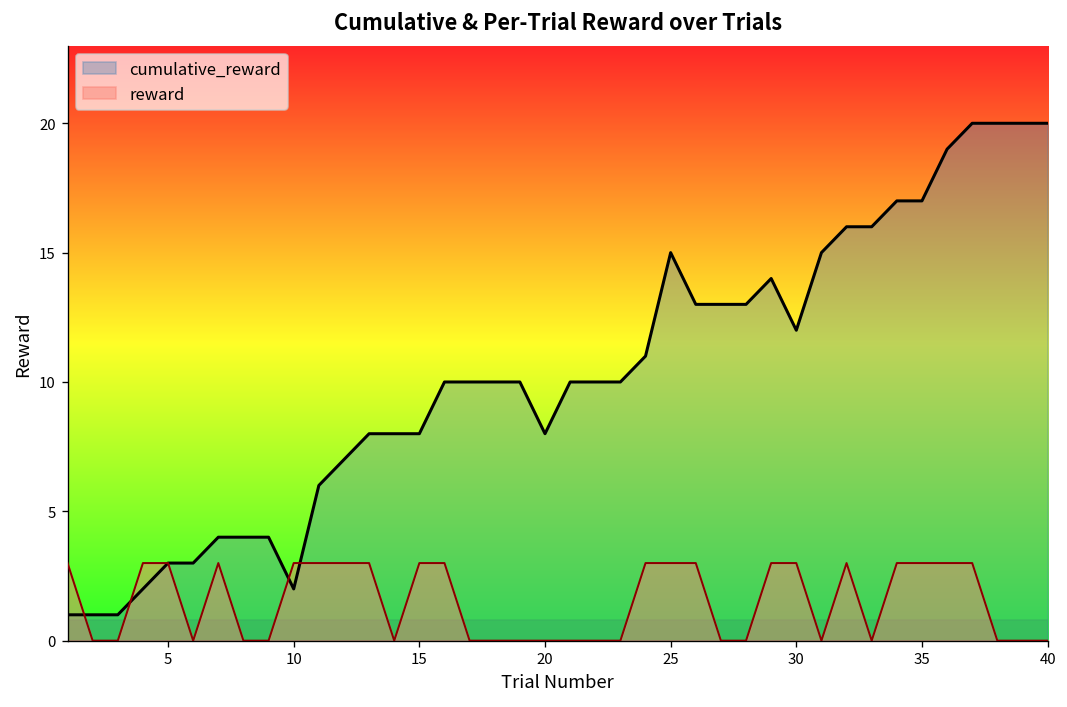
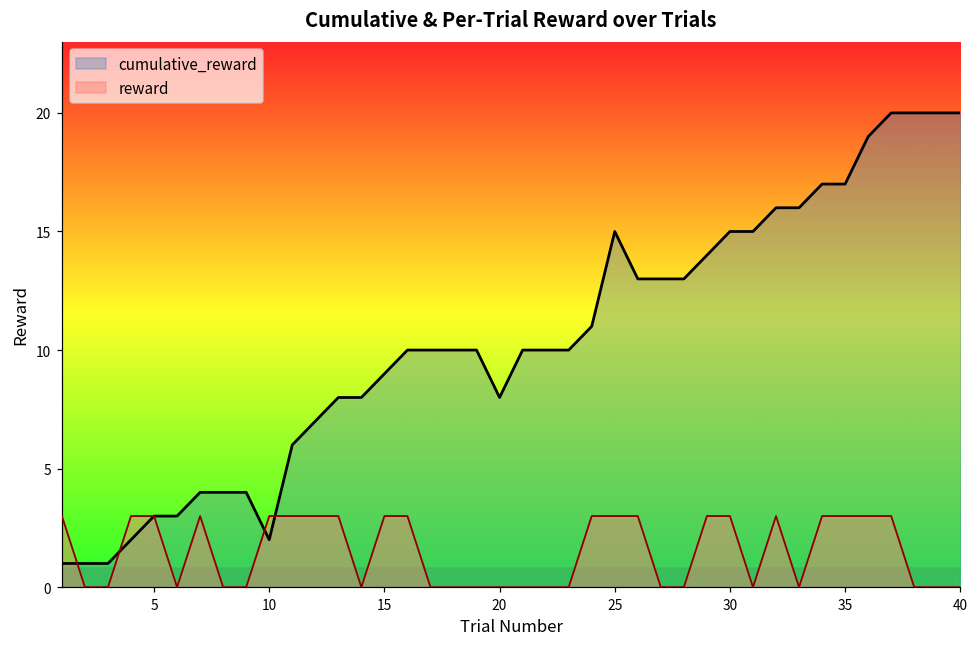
  {
    "cumulative_reward": {
      "10": 2,
-     "15": 8,
+     "15": 9,
      "20": 8,
      "25": 15,
-     "30": 12,
+     "30": 15,
      "35": 17,
      "40": 20
    },
    "reward": {
      "10": 3,
      "15": 3,
      "25": 3,
      "30": 3,
      "35": 3
    }
  }
